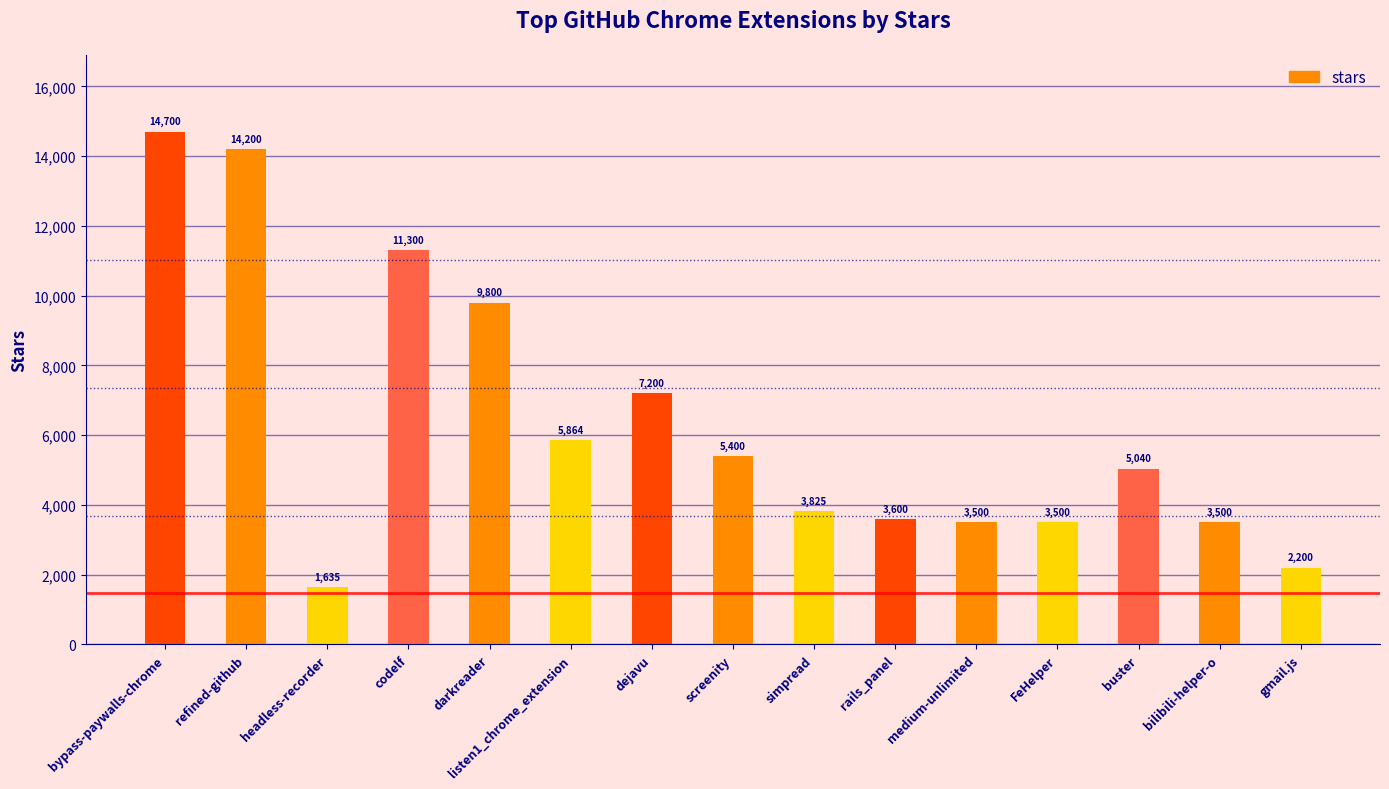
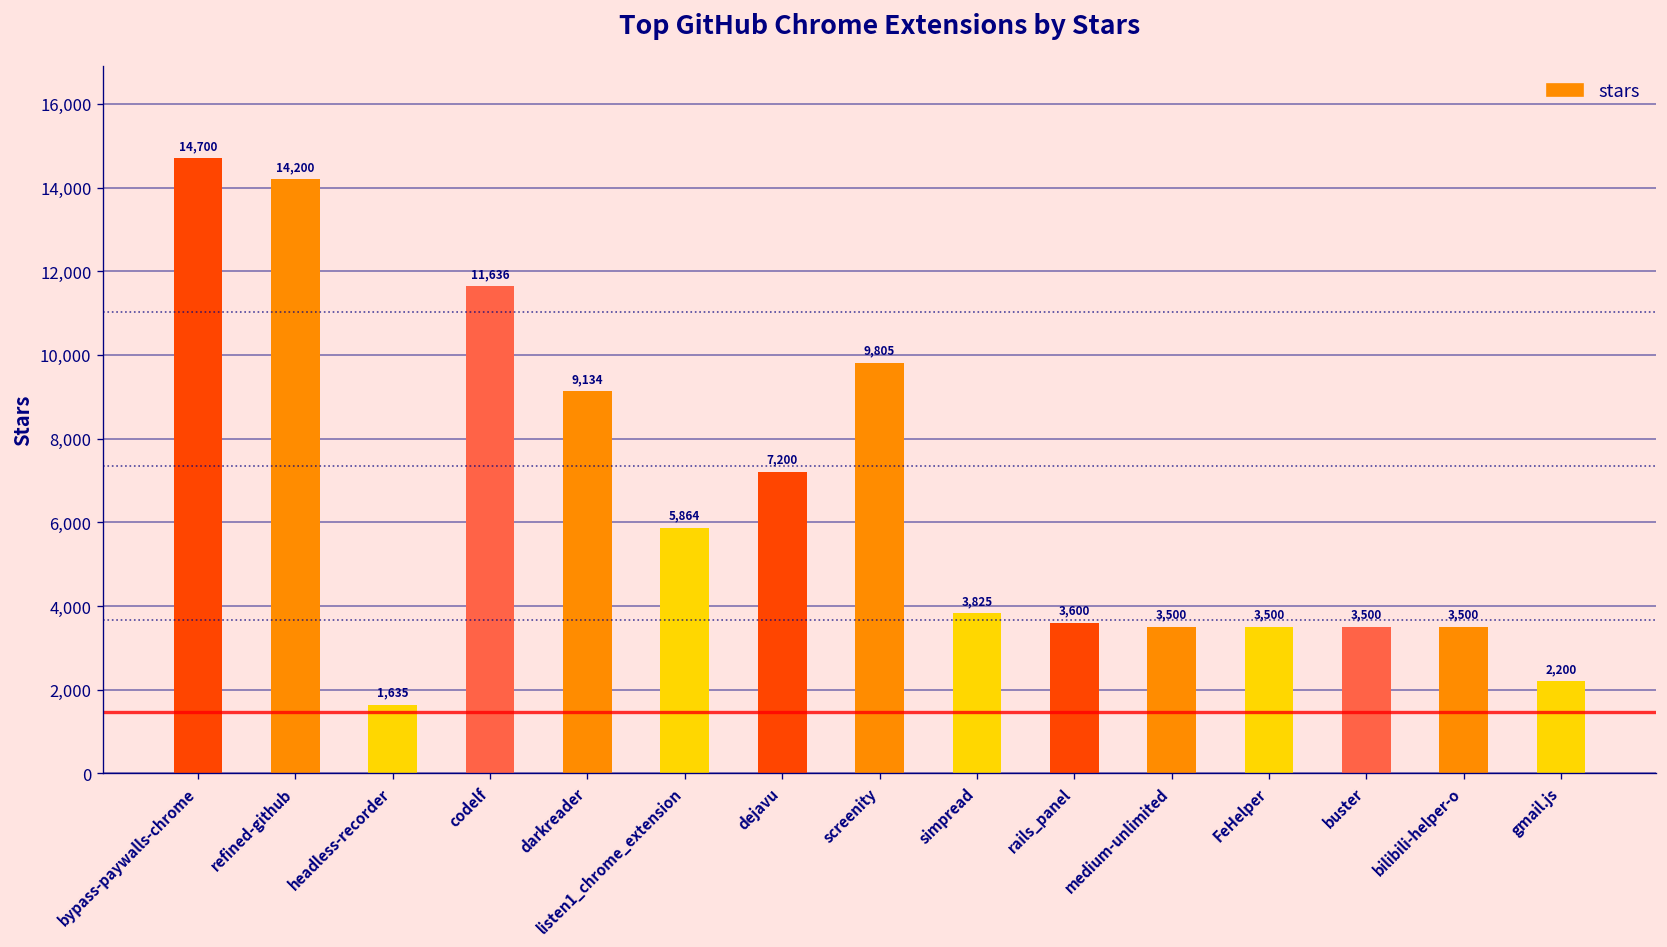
  {
    "bypass-paywalls-chrome": "14,700",
    "refined-github": "14,200",
    "headless-recorder": "1,635",
-   "codelf": "11,300",
-   "darkreader": "9,800",
+   "codelf": "11,636",
+   "darkreader": "9,134",
    "listen1_chrome_extension": "5,864",
    "dejavu": "7,200",
-   "screenity": "5,400",
+   "screenity": "9,805",
    "simpread": "3,825",
    "rails_panel": "3,600",
    "medium-unlimited": "3,500",
    "FeHelper": "3,500",
-   "buster": "5,040",
+   "buster": "3,500",
    "bilibili-helper-o": "3,500",
    "gmail.js": "2,200"
  }
